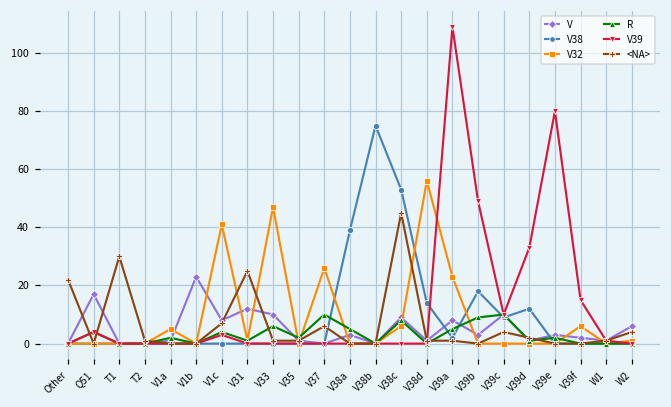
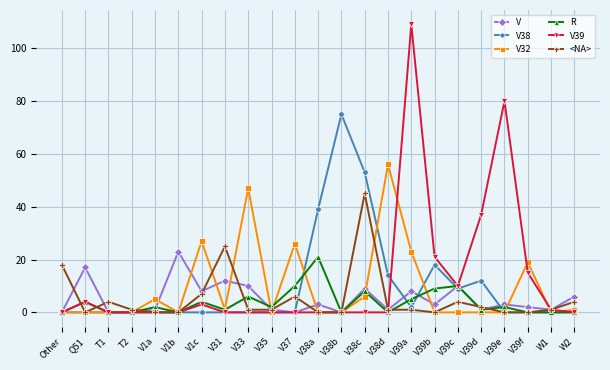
  {
    "V": {
      "Q51": 17,
      "V1a": 1,
      "V1b": 23,
      "V1c": 8,
      "V31": 12,
      "V33": 10,
      "V38a": 3,
      "V38c": 9,
      "V39a": 8,
      "V39b": 3,
      "V39e": 3,
      "V39f": 2,
      "W2": 6
    },
    "V38": {
      "V1c": 0,
      "V38a": 39,
      "V38b": 75,
      "V38c": 53,
      "V38d": 14,
      "V39a": 2,
      "V39b": 18,
      "V39c": 9,
      "V39d": 12
    },
    "V32": {
      "V1a": 5,
-     "V1c": 41,
+     "V1c": 27,
      "V33": 47,
      "V37": 26,
      "V38c": 6,
      "V38d": 56,
      "V39a": 23,
      "V39c": 0,
      "V39d": 0,
-     "V39f": 6,
+     "V39f": 19,
      "W2": 1
    },
    "R": {
      "V1a": 2,
      "V1c": 4,
      "V33": 6,
      "V35": 2,
      "V37": 10,
-     "V38a": 5,
+     "V38a": 21,
      "V38c": 8,
      "V39a": 5,
      "V39b": 9,
      "V39e": 2
    },
    "V39": {
      "V1c": 3,
      "V38c": 0,
      "V39a": 109,
-     "V39b": 49,
-     "V39d": 33,
+     "V39b": 21,
+     "V39d": 37,
      "V39e": 80,
      "V39f": 15
    },
    "<NA>": {
-     "Other": 22,
-     "T1": 30,
+     "Other": 18,
+     "T1": 4,
      "T2": 1,
      "V1c": 7,
      "V31": 25,
      "V33": 1,
      "V37": 6,
      "V38c": 45,
      "V39a": 1,
      "V39c": 4,
      "V39d": 2,
      "W2": 4
    }
  }
